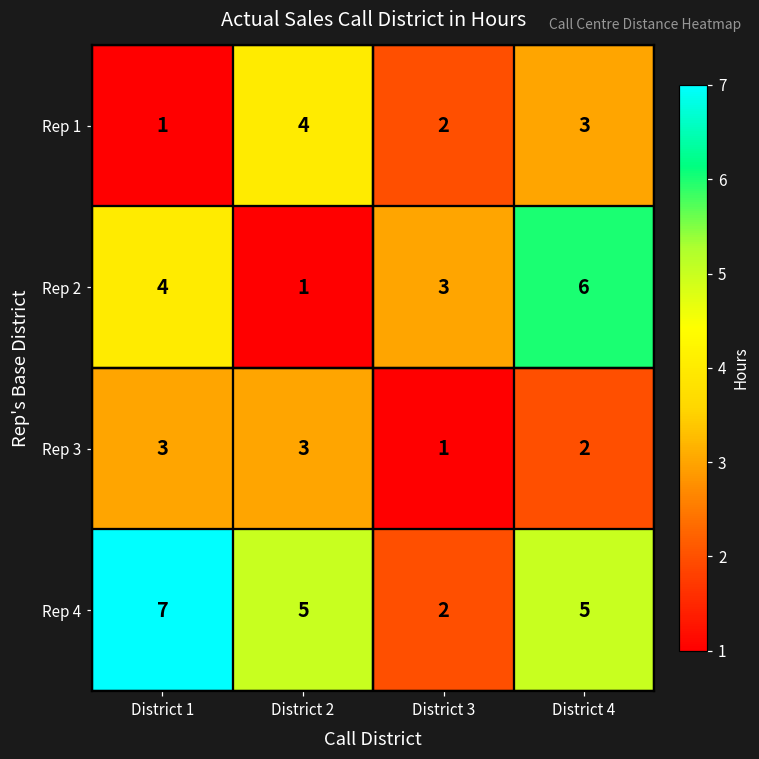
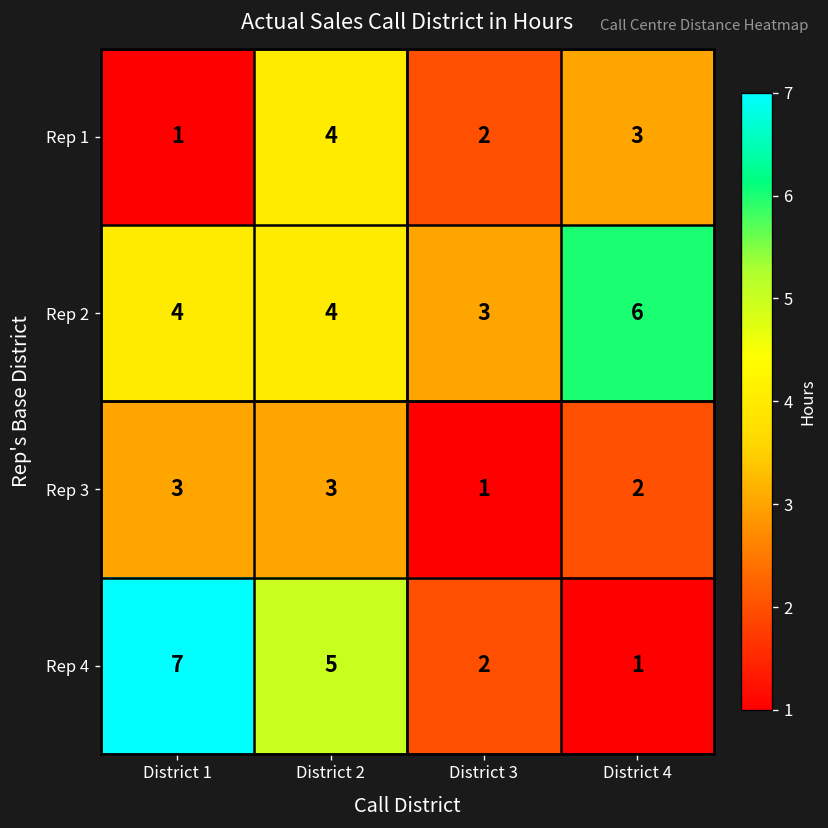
  {
    "Rep 1": {
      "District 1": 1,
      "District 2": 4,
      "District 3": 2,
      "District 4": 3
    },
    "Rep 2": {
      "District 1": 4,
-     "District 2": 1,
+     "District 2": 4,
      "District 3": 3,
      "District 4": 6
    },
    "Rep 3": {
      "District 1": 3,
      "District 2": 3,
      "District 3": 1,
      "District 4": 2
    },
    "Rep 4": {
      "District 1": 7,
      "District 2": 5,
      "District 3": 2,
-     "District 4": 5
+     "District 4": 1
    }
  }
